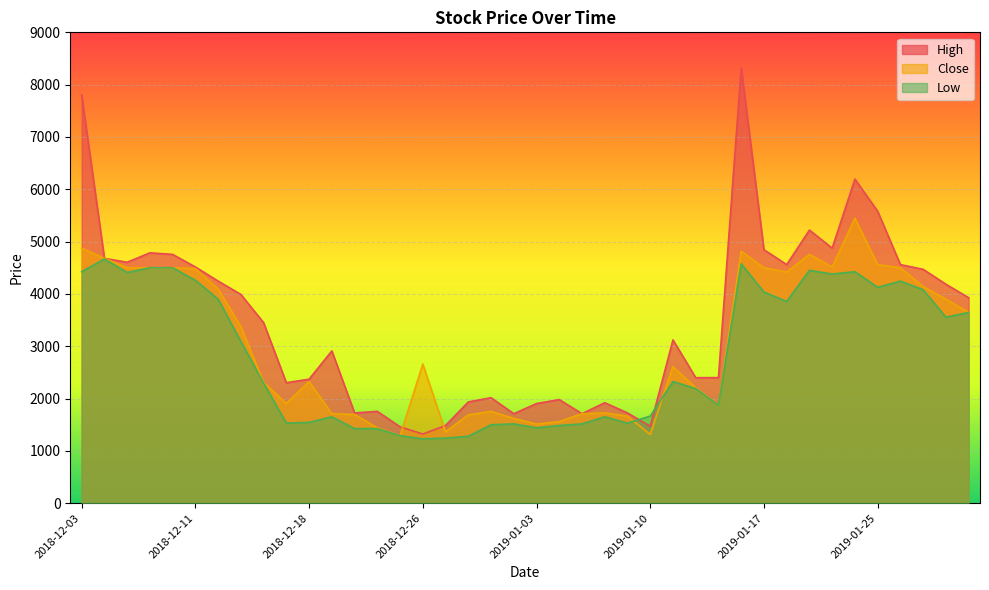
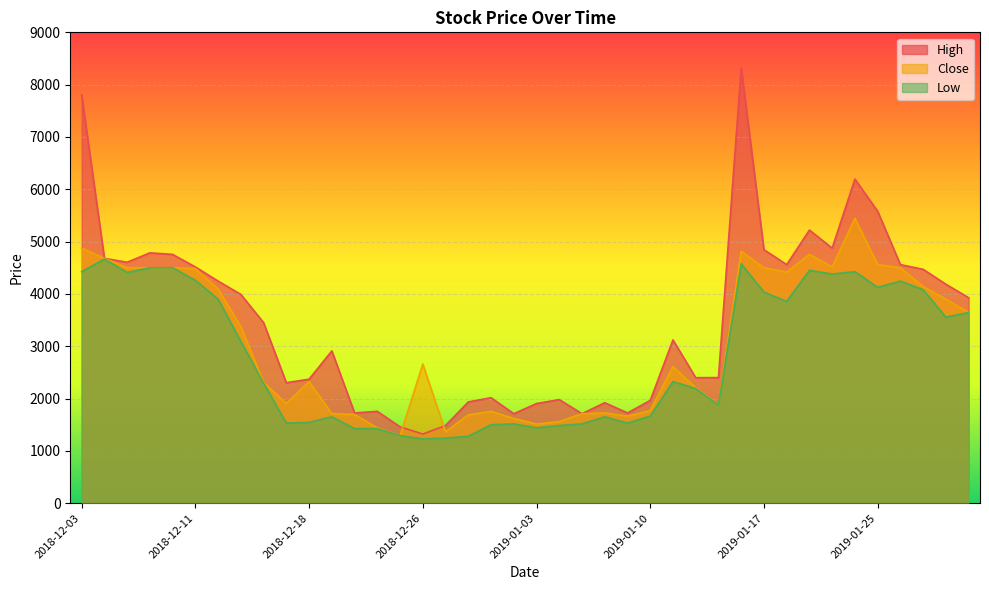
  {
    "High": {
      "2018-12-03": 7800,
      "2018-12-26": 1300,
      "2019-01-03": 1900,
-     "2019-01-10": 1500,
+     "2019-01-10": 2000,
      "2019-01-17": 4800,
      "2019-01-25": 5600
    },
    "Close": {
      "2018-12-03": 4900,
      "2018-12-26": 2700,
      "2019-01-03": 1500,
-     "2019-01-10": 1300,
+     "2019-01-10": 1800,
      "2019-01-17": 4500,
      "2019-01-25": 4600
    },
    "Low": {
      "2018-12-03": 4400,
      "2018-12-11": 4300,
      "2018-12-18": 1500,
      "2018-12-26": 1200,
      "2019-01-03": 1400,
      "2019-01-10": 1700,
      "2019-01-17": 4000,
      "2019-01-25": 4100
    }
  }
